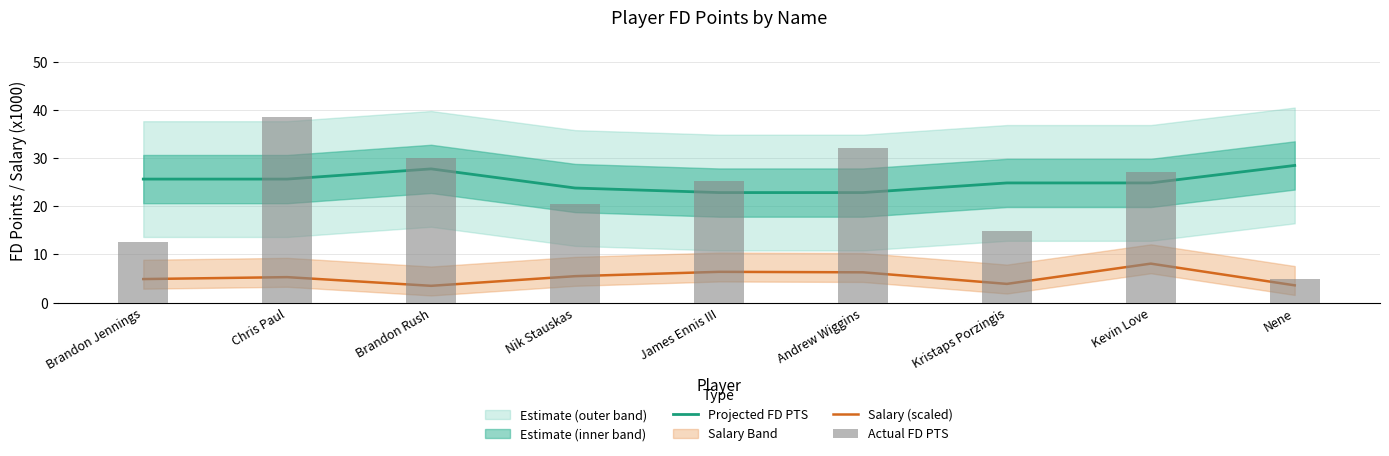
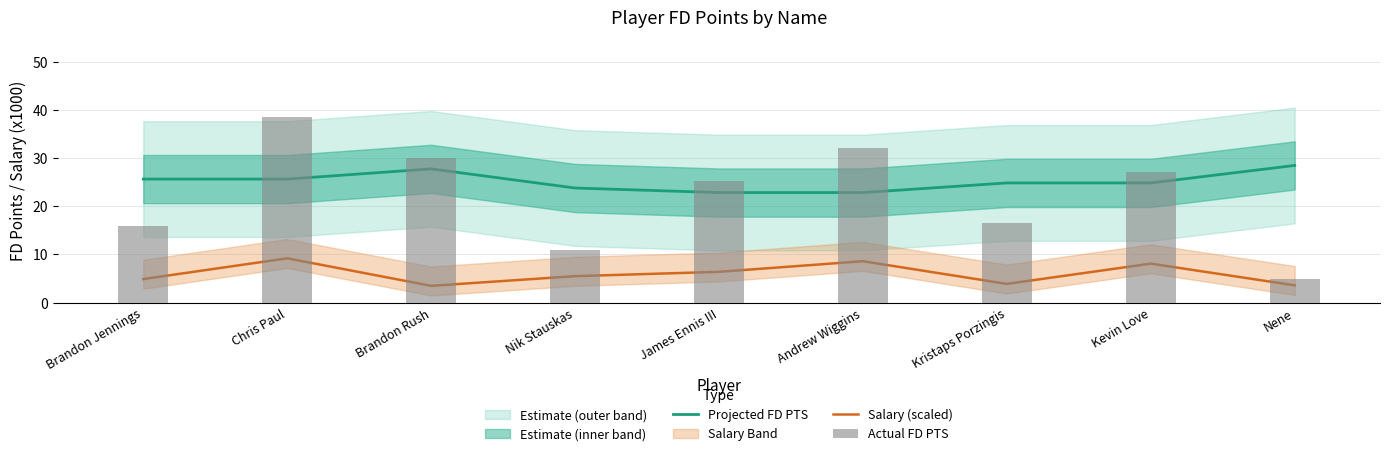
  {
    "Actual FD PTS": {
-     "Brandon Jennings": 13,
+     "Brandon Jennings": 16,
      "Chris Paul": 38,
      "Brandon Rush": 30,
-     "Nik Stauskas": 20,
+     "Nik Stauskas": 11,
      "James Ennis III": 25,
      "Andrew Wiggins": 32,
-     "Kristaps Porzingis": 15,
+     "Kristaps Porzingis": 17,
      "Kevin Love": 27,
      "Nene": 5
    },
    "Salary (scaled)": {
      "Brandon Jennings": 5,
-     "Chris Paul": 5,
+     "Chris Paul": 9,
      "Brandon Rush": 4,
      "Nik Stauskas": 6,
      "James Ennis III": 6,
-     "Andrew Wiggins": 6,
+     "Andrew Wiggins": 9,
      "Kristaps Porzingis": 4,
      "Kevin Love": 8,
      "Nene": 4
    }
  }
